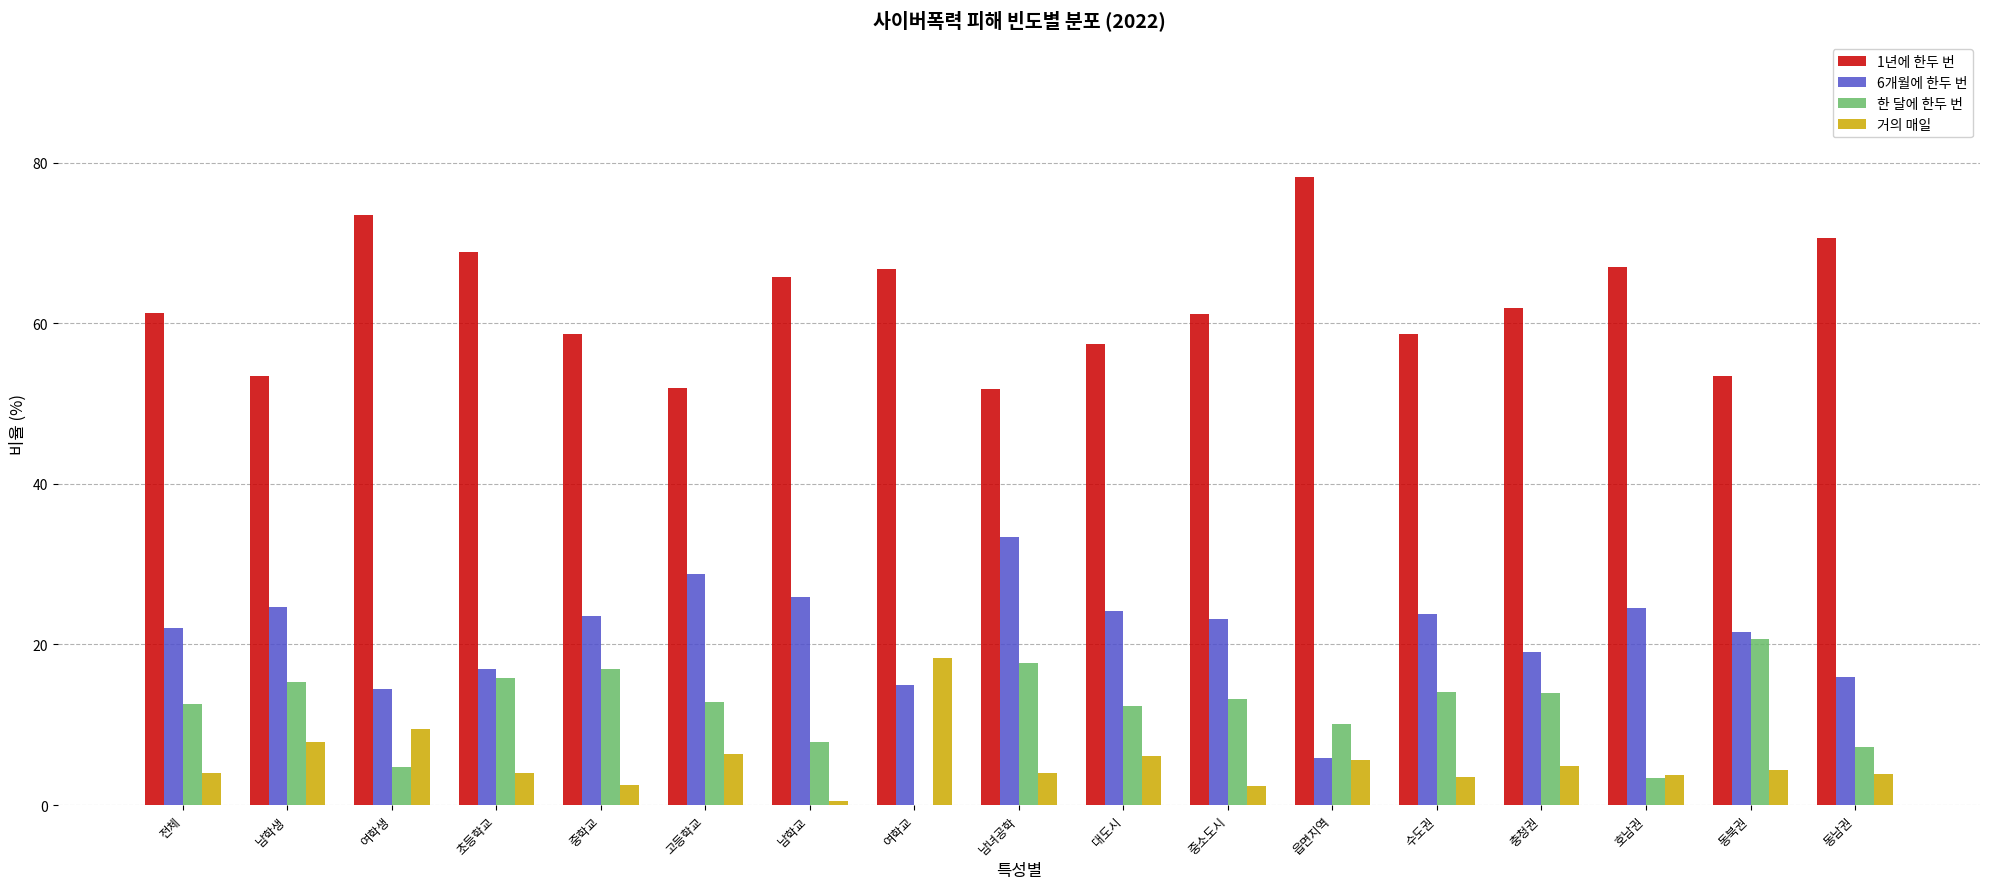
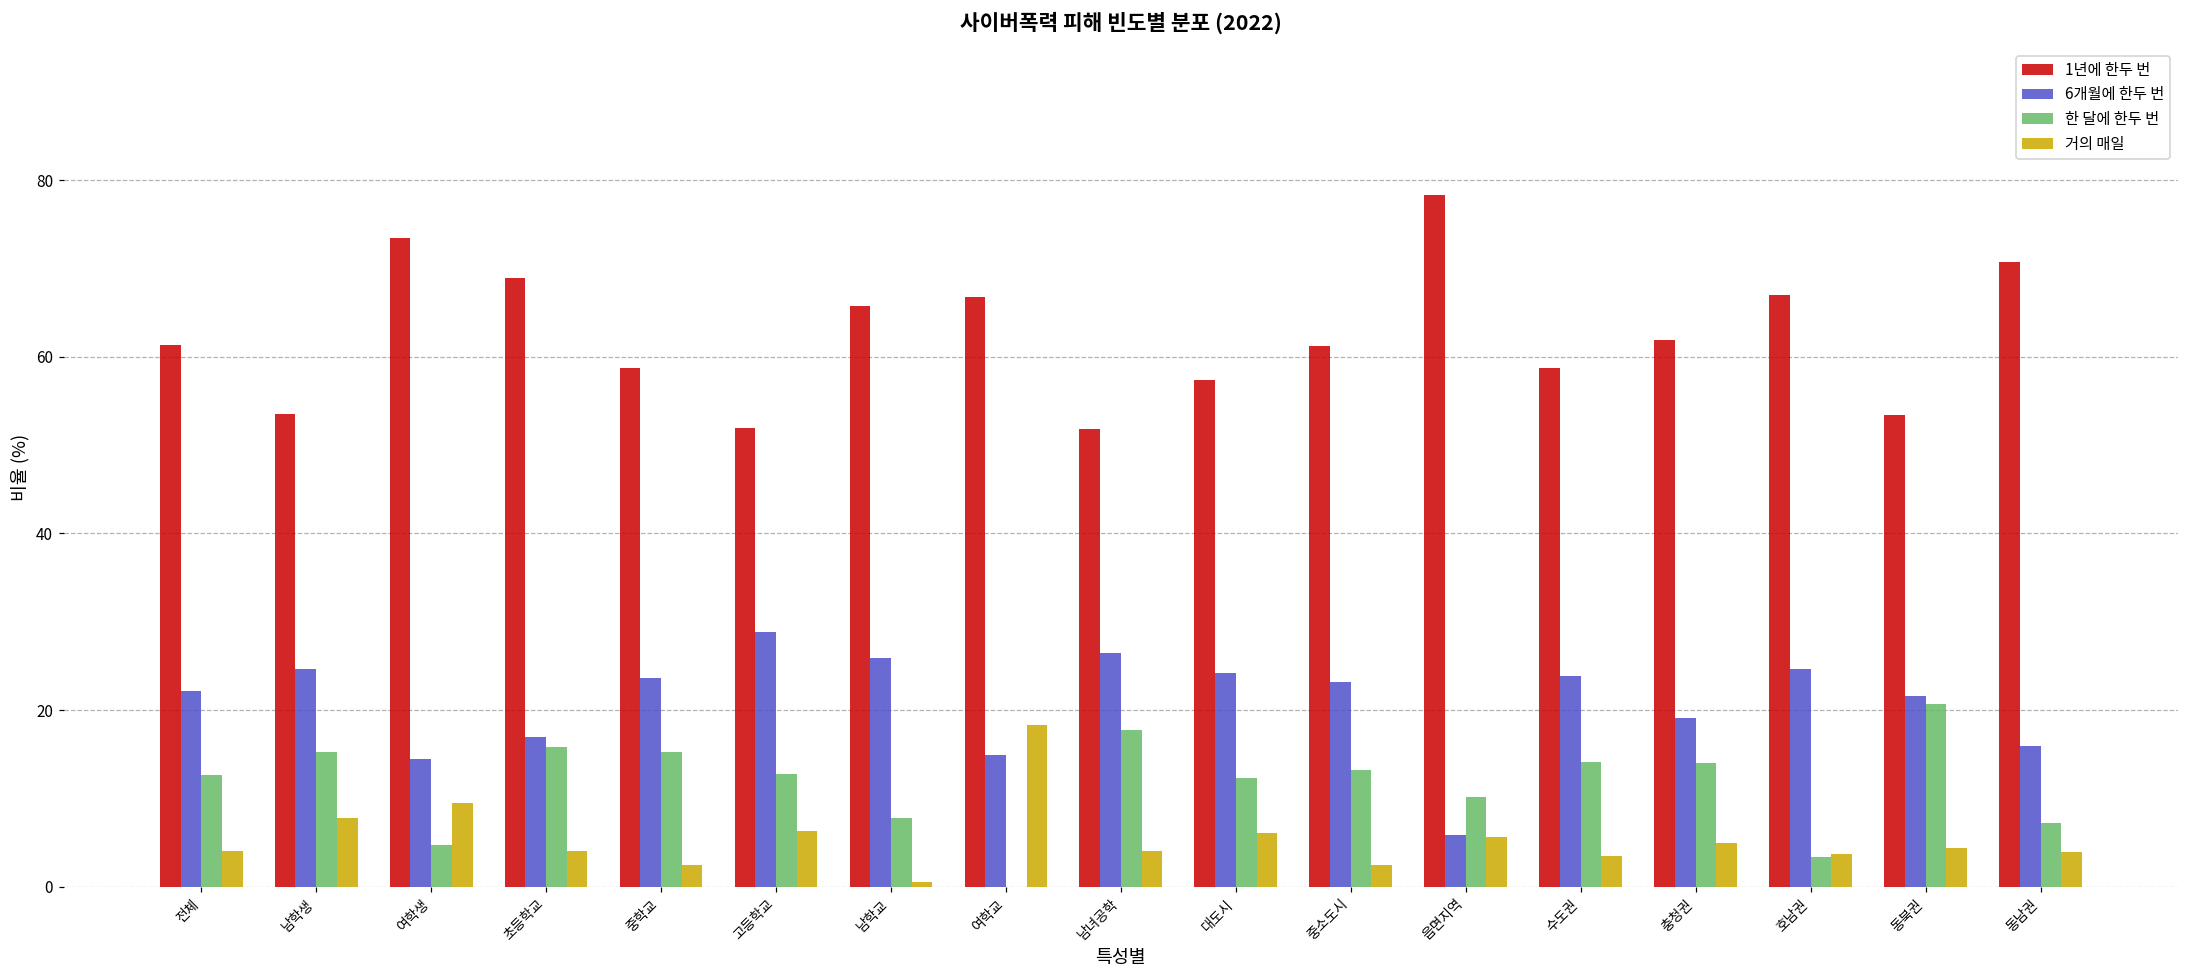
  {
    "1년에 한두 번": {
      "전체": 61,
      "남학생": 54,
      "여학생": 74,
      "초등학교": 69,
      "중학교": 59,
      "고등학교": 52,
      "남학교": 66,
      "여학교": 67,
      "남녀공학": 52,
      "대도시": 57,
      "중소도시": 61,
      "읍면지역": 78,
      "수도권": 59,
      "충청권": 62,
      "호남권": 67,
      "동북권": 53,
      "동남권": 71
    },
    "6개월에 한두 번": {
      "전체": 22,
      "남학생": 25,
      "여학생": 14,
      "초등학교": 17,
      "중학교": 24,
      "고등학교": 29,
      "남학교": 26,
      "여학교": 15,
-     "남녀공학": 33,
+     "남녀공학": 27,
      "대도시": 24,
      "중소도시": 23,
      "읍면지역": 6,
      "수도권": 24,
      "충청권": 19,
      "호남권": 25,
      "동북권": 22,
      "동남권": 16
    },
    "한 달에 한두 번": {
      "전체": 13,
      "남학생": 15,
      "여학생": 5,
      "초등학교": 16,
-     "중학교": 17,
+     "중학교": 15,
      "고등학교": 13,
      "남학교": 8,
      "여학교": 0,
      "남녀공학": 18,
      "대도시": 12,
      "중소도시": 13,
      "읍면지역": 10,
      "수도권": 14,
      "충청권": 14,
      "호남권": 3,
      "동북권": 21,
      "동남권": 7
    },
    "거의 매일": {
      "전체": 4,
      "남학생": 8,
      "여학생": 10,
      "초등학교": 4,
      "중학교": 3,
      "고등학교": 6,
      "남학교": 1,
      "여학교": 18,
      "남녀공학": 4,
      "대도시": 6,
      "중소도시": 2,
      "읍면지역": 6,
      "수도권": 4,
      "충청권": 5,
      "호남권": 4,
      "동북권": 4,
      "동남권": 4
    }
  }
